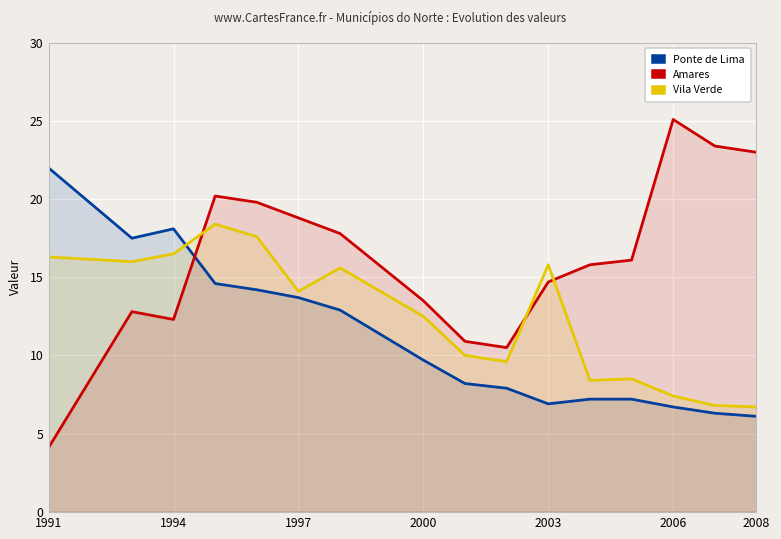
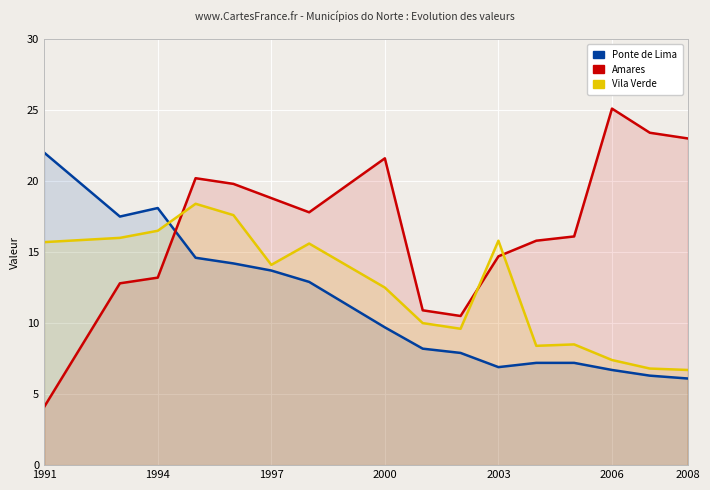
  {
    "Ponte de Lima": {
      "1991": 22.0,
      "1994": 18.1,
      "1997": 13.7,
      "2000": 9.7,
      "2003": 6.9,
      "2006": 6.7,
      "2008": 6.1
    },
    "Amares": {
      "1991": 4.1,
-     "1994": 12.3,
+     "1994": 13.2,
      "1997": 18.8,
-     "2000": 13.5,
+     "2000": 21.6,
      "2003": 14.7,
      "2006": 25.1,
      "2008": 23.0
    },
    "Vila Verde": {
-     "1991": 16.3,
+     "1991": 15.7,
      "1994": 16.5,
      "1997": 14.1,
      "2000": 12.5,
      "2003": 15.8,
      "2006": 7.4,
      "2008": 6.7
    }
  }
